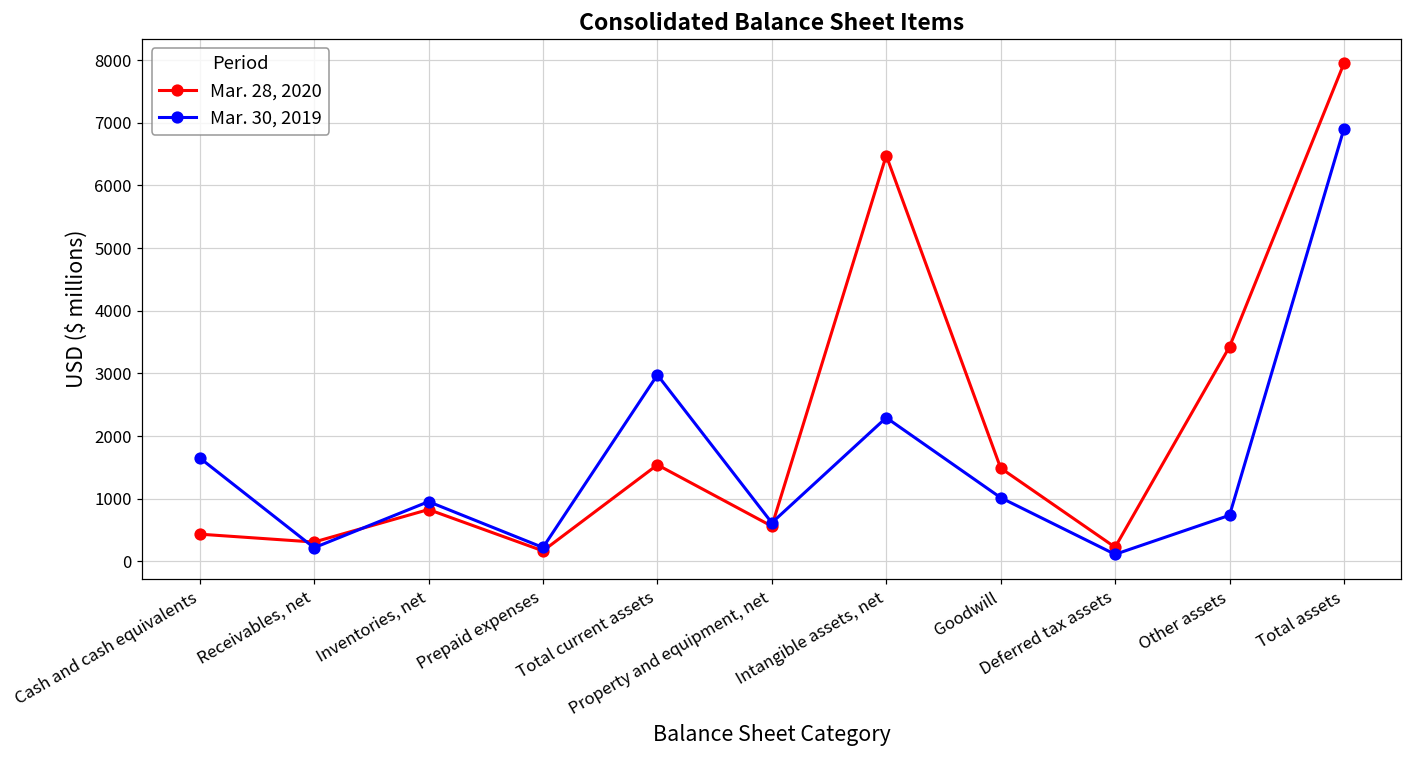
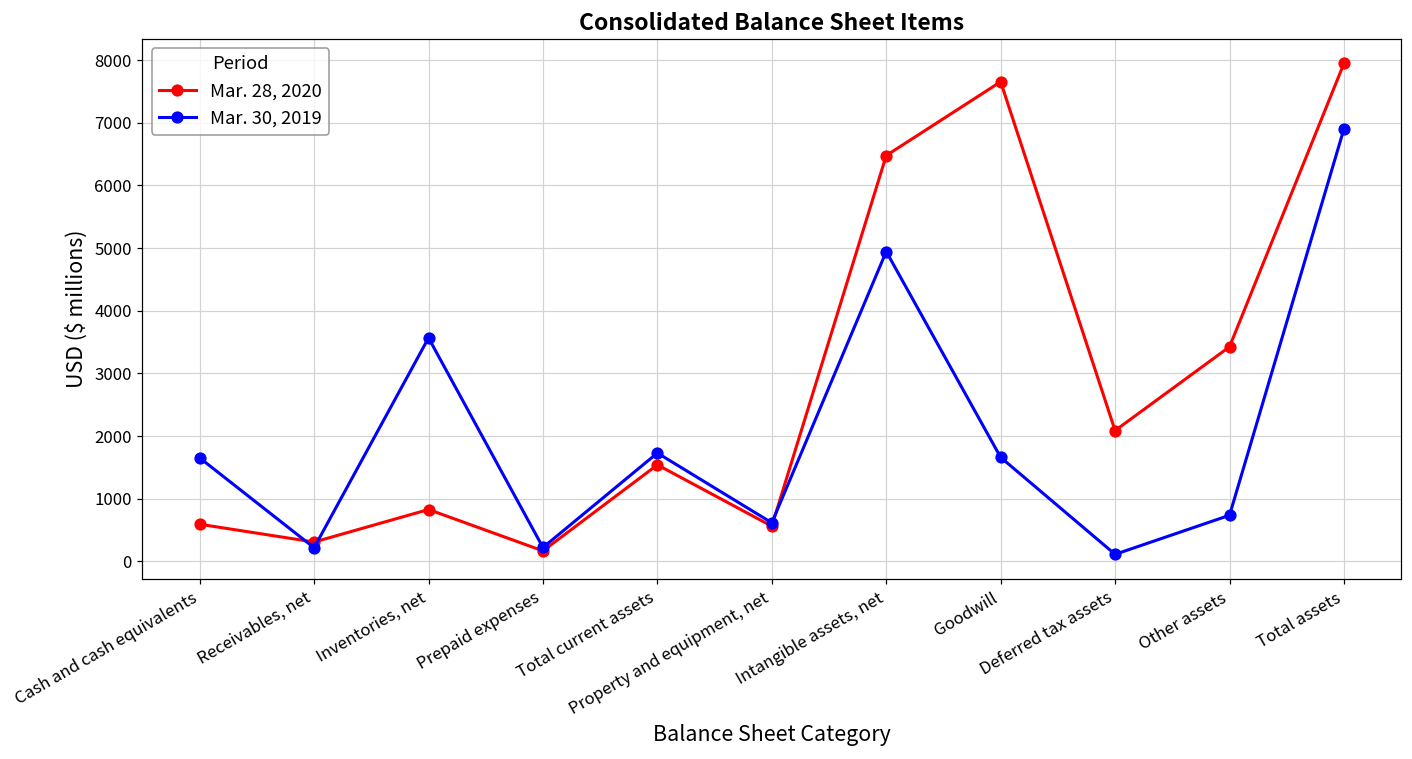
  {
    "Mar. 28, 2020": {
-     "Cash and cash equivalents": 400,
+     "Cash and cash equivalents": 600,
      "Receivables, net": 300,
      "Inventories, net": 800,
      "Prepaid expenses": 200,
      "Total current assets": 1500,
      "Property and equipment, net": 600,
      "Intangible assets, net": 6500,
-     "Goodwill": 1500,
-     "Deferred tax assets": 200,
+     "Goodwill": 7700,
+     "Deferred tax assets": 2100,
      "Other assets": 3400,
      "Total assets": 7900
    },
    "Mar. 30, 2019": {
      "Cash and cash equivalents": 1700,
      "Receivables, net": 200,
-     "Inventories, net": 1000,
+     "Inventories, net": 3600,
      "Prepaid expenses": 200,
-     "Total current assets": 3000,
+     "Total current assets": 1700,
      "Property and equipment, net": 600,
-     "Intangible assets, net": 2300,
-     "Goodwill": 1000,
+     "Intangible assets, net": 4900,
+     "Goodwill": 1700,
      "Deferred tax assets": 100,
      "Other assets": 700,
      "Total assets": 6900
    }
  }
